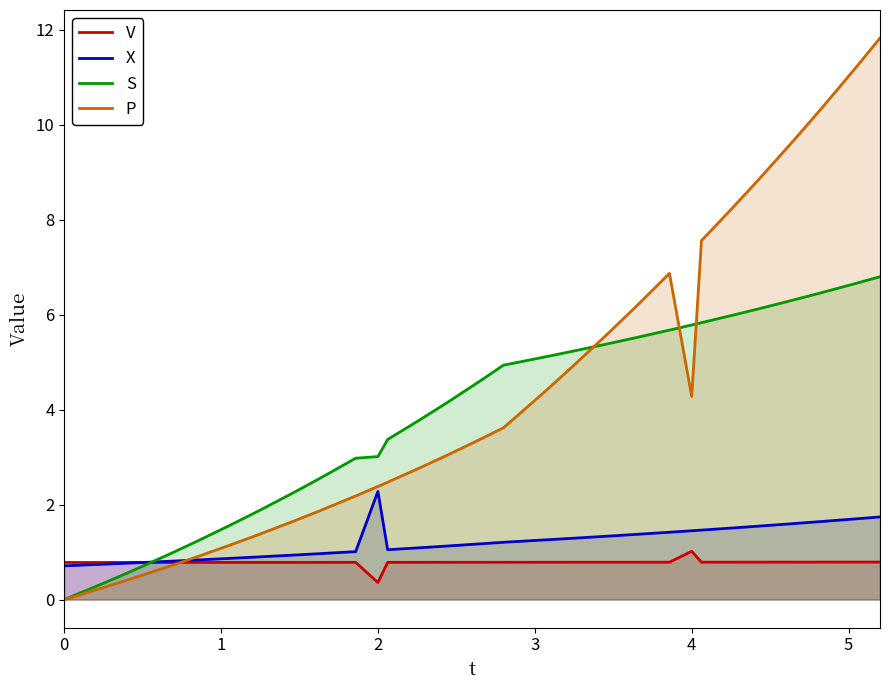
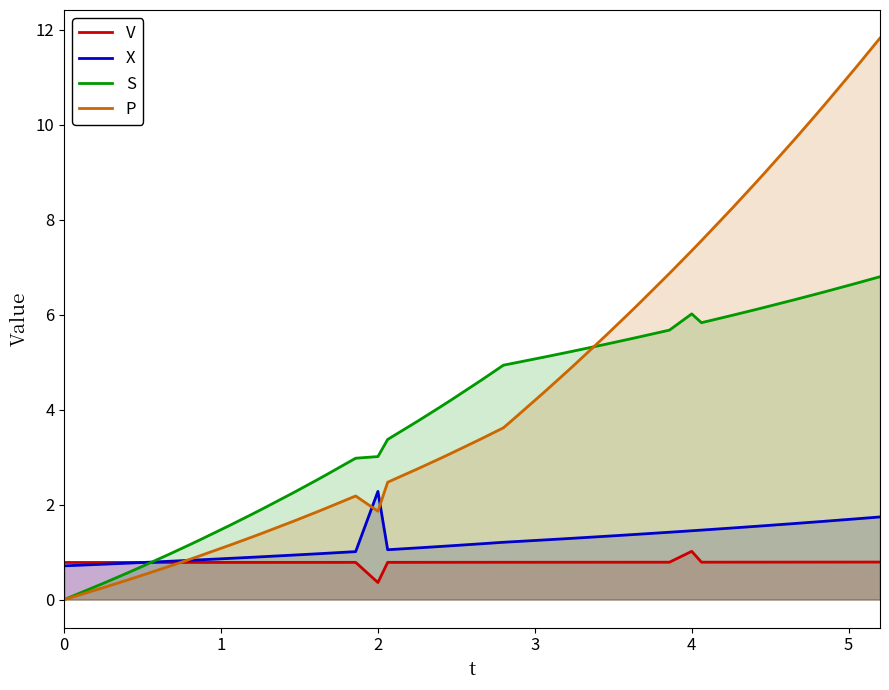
  {
    "V": {
      "0": 0.8,
      "2": 0.4,
      "4": 1.0
    },
    "X": {
      "0": 0.7,
      "2": 2.3,
      "4": 1.4
    },
    "S": {
      "2": 3.0,
-     "4": 5.8
+     "4": 6.0
    },
    "P": {
-     "2": 2.4,
-     "4": 4.3
+     "2": 1.9,
+     "4": 7.3
    }
  }
